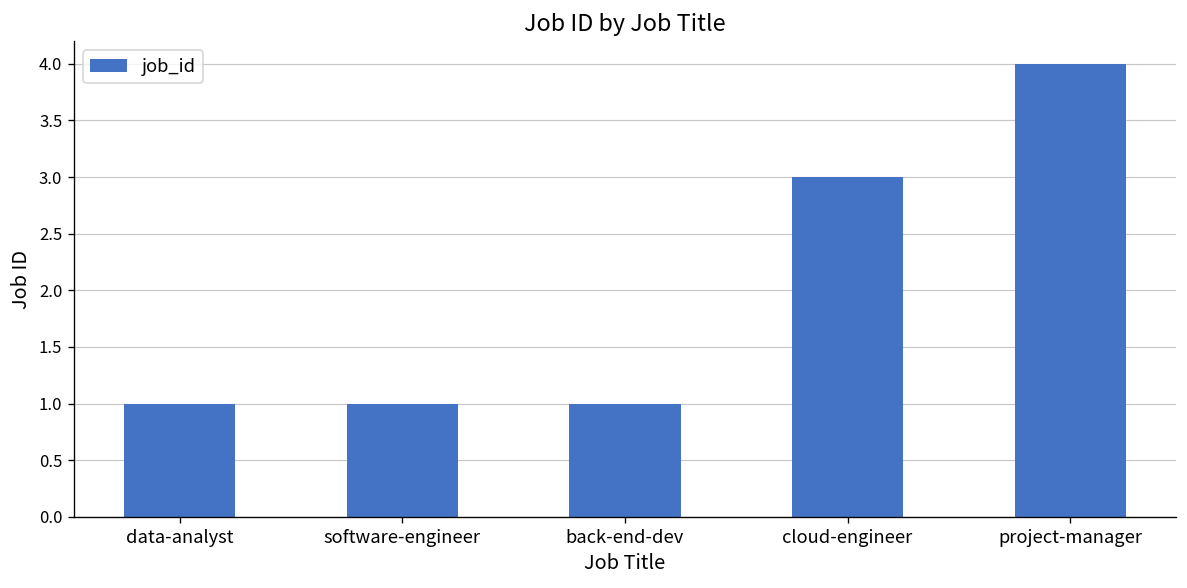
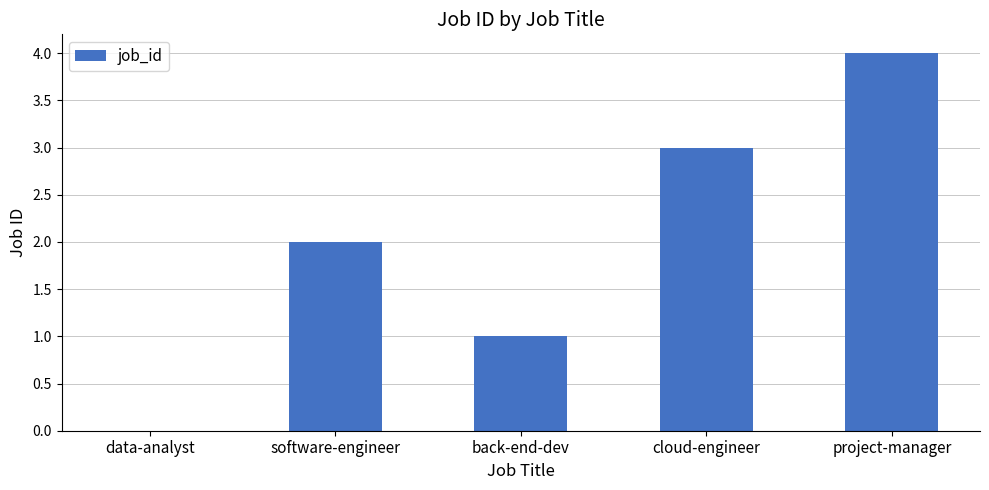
  {
-   "data-analyst": 1,
-   "software-engineer": 1,
+   "data-analyst": 0,
+   "software-engineer": 2,
    "back-end-dev": 1,
    "cloud-engineer": 3,
    "project-manager": 4
  }
